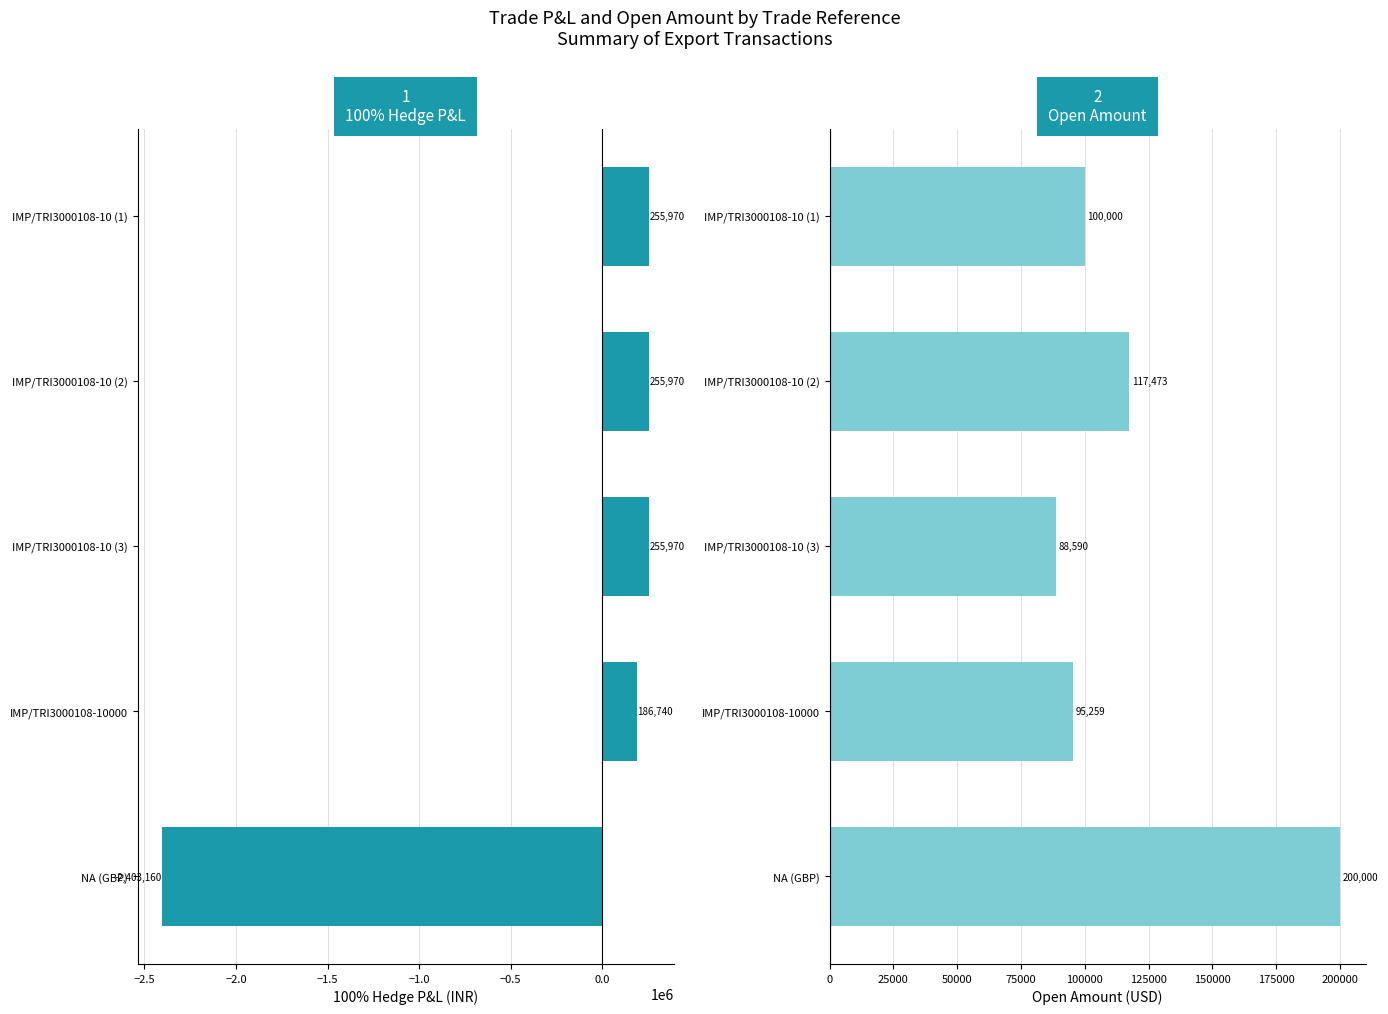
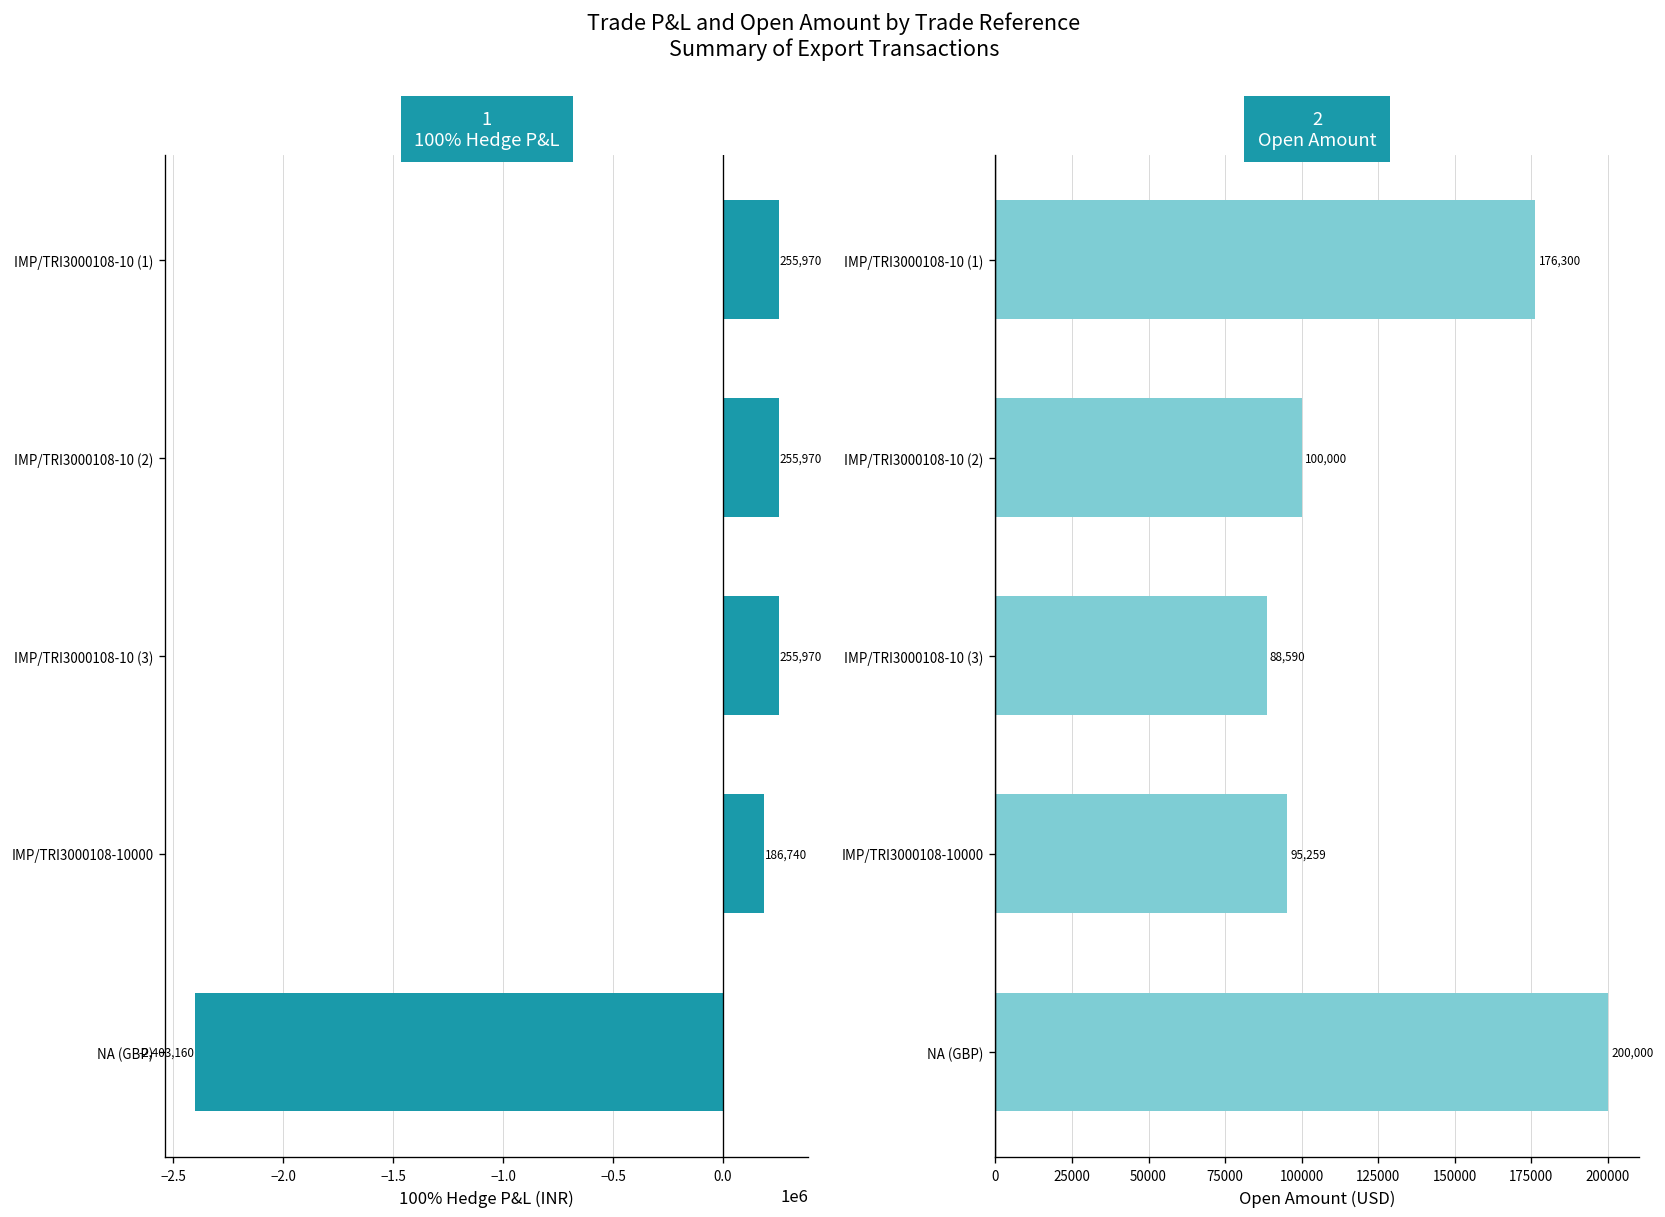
  {
    "1 100% Hedge P&L": {
      "IMP/TRI3000108-10 (1)": "255,970",
      "IMP/TRI3000108-10 (2)": "255,970",
      "IMP/TRI3000108-10 (3)": "255,970",
      "IMP/TRI3000108-10000": "186,740",
      "NA (GBP)": "-2,403,160"
    },
    "2 Open Amount": {
-     "IMP/TRI3000108-10 (1)": "100,000",
-     "IMP/TRI3000108-10 (2)": "117,473",
+     "IMP/TRI3000108-10 (1)": "176,300",
+     "IMP/TRI3000108-10 (2)": "100,000",
      "IMP/TRI3000108-10 (3)": "88,590",
      "IMP/TRI3000108-10000": "95,259",
      "NA (GBP)": "200,000"
    }
  }
